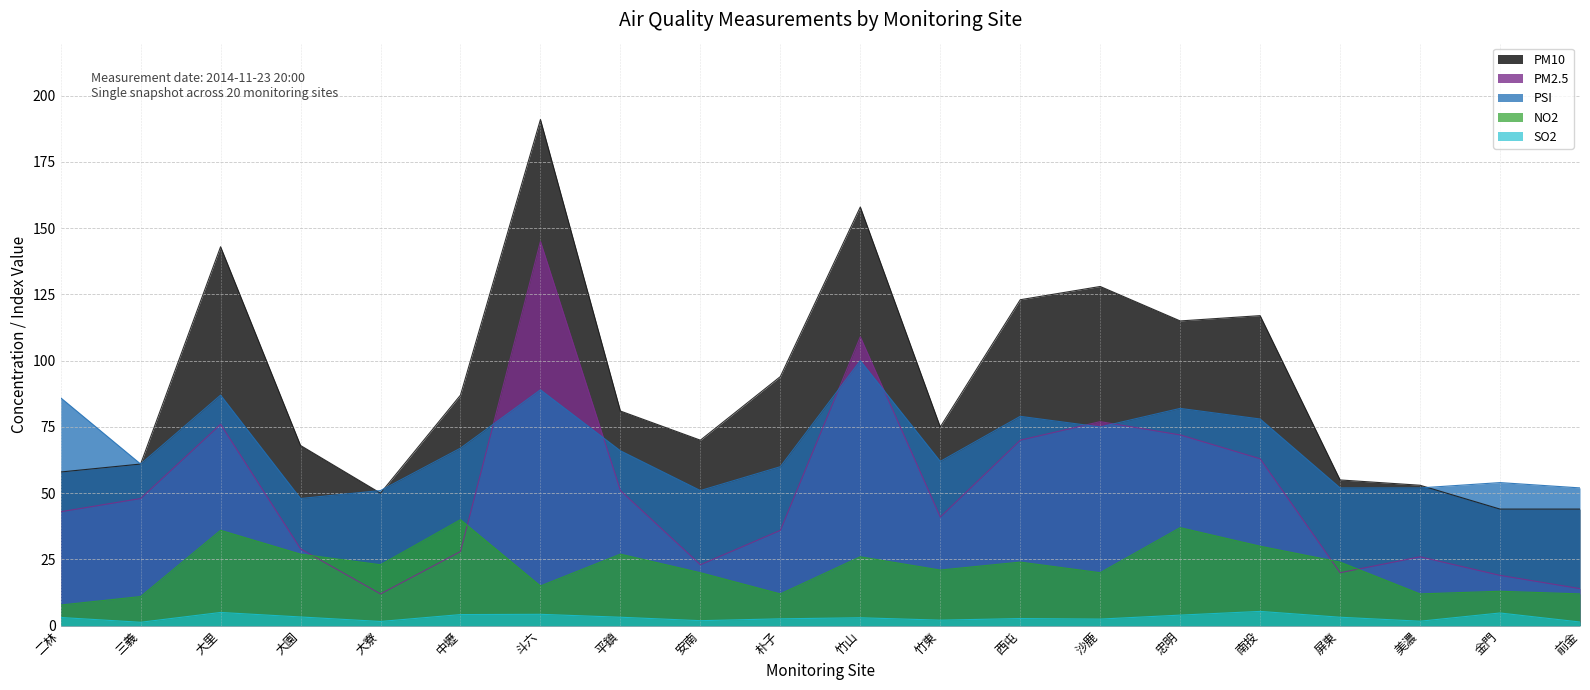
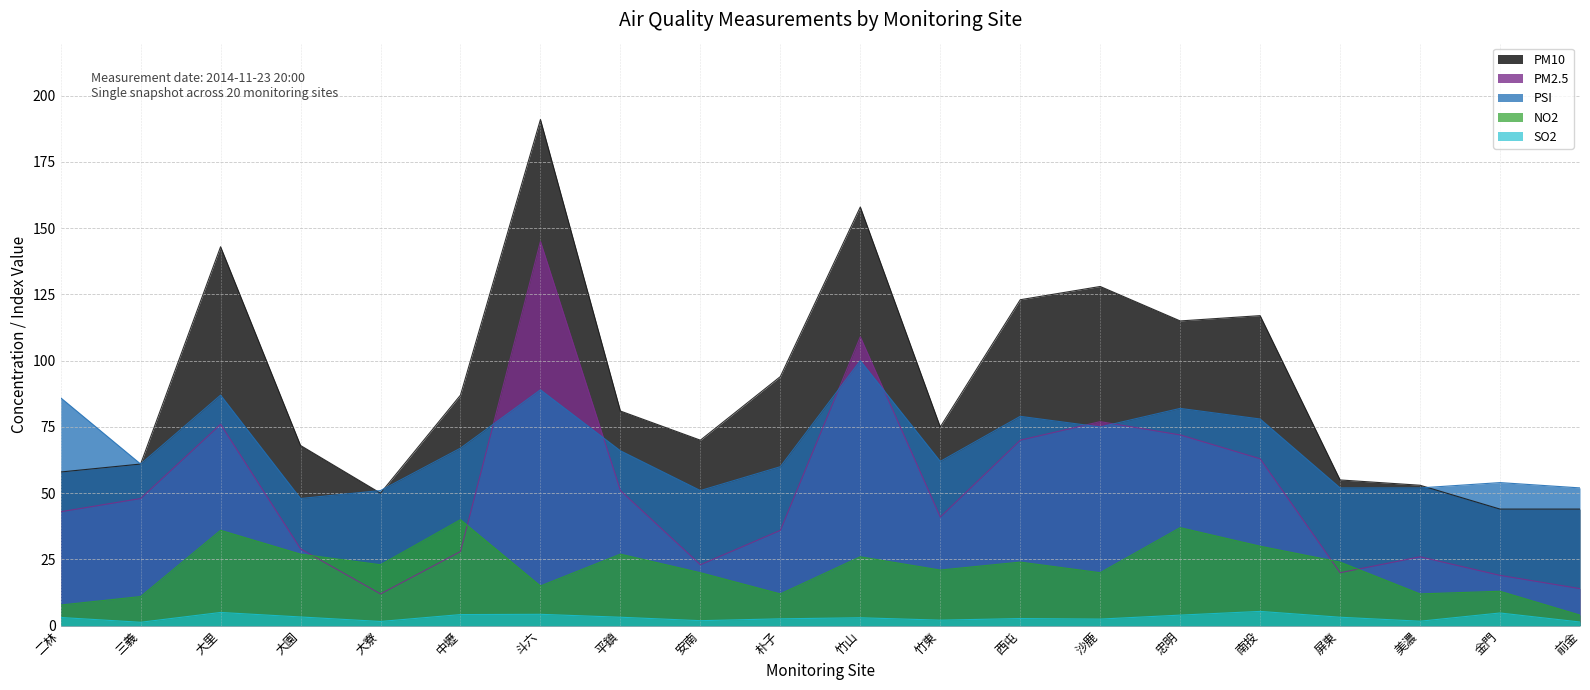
  {
    "PM10": {
      "二林": 58,
      "大里": 143,
      "大園": 68,
      "大寮": 50,
      "中壢": 87,
      "斗六": 191,
      "平鎮": 81,
      "安南": 70,
      "朴子": 94,
      "竹山": 158,
      "竹東": 75,
      "西屯": 123,
      "沙鹿": 128,
      "忠明": 115,
      "南投": 117,
      "屏東": 55,
      "美濃": 53,
      "金門": 44,
      "前金": 44
    },
    "PM2.5": {
      "二林": 43,
      "三義": 48,
      "大里": 76,
      "大園": 29,
      "大寮": 12,
      "中壢": 28,
      "斗六": 145,
      "平鎮": 51,
      "安南": 23,
      "朴子": 36,
      "竹山": 109,
      "竹東": 41,
      "西屯": 70,
      "沙鹿": 77,
      "忠明": 72,
      "南投": 63,
      "屏東": 20,
      "美濃": 26,
      "金門": 19,
      "前金": 14
    },
    "PSI": {
      "二林": 86,
      "大里": 87,
      "大園": 48,
      "大寮": 51,
      "中壢": 67,
      "斗六": 89,
      "平鎮": 66,
      "安南": 51,
      "朴子": 60,
      "竹山": 100,
      "竹東": 62,
      "西屯": 79,
      "沙鹿": 75,
      "忠明": 82,
      "南投": 78,
      "屏東": 52,
      "美濃": 52,
      "金門": 54,
      "前金": 52
    },
    "NO2": {
      "二林": 8,
      "三義": 11,
      "大里": 36,
      "大園": 27,
      "大寮": 23,
      "中壢": 40,
      "斗六": 15,
      "平鎮": 27,
      "安南": 20,
      "朴子": 12,
      "竹山": 26,
      "竹東": 21,
      "西屯": 24,
      "沙鹿": 20,
      "忠明": 37,
      "南投": 30,
      "屏東": 24,
      "美濃": 12,
      "金門": 13,
-     "前金": 12
+     "前金": 4
    },
    "SO2": {
      "二林": 3,
      "三義": 1,
      "大里": 5,
      "大園": 3,
      "大寮": 2,
      "中壢": 4,
      "斗六": 4,
      "平鎮": 3,
      "安南": 2,
      "朴子": 3,
      "竹山": 3,
      "竹東": 2,
      "西屯": 3,
      "沙鹿": 3,
      "忠明": 4,
      "南投": 5,
      "屏東": 3,
      "美濃": 2,
      "金門": 5,
      "前金": 1
    }
  }
